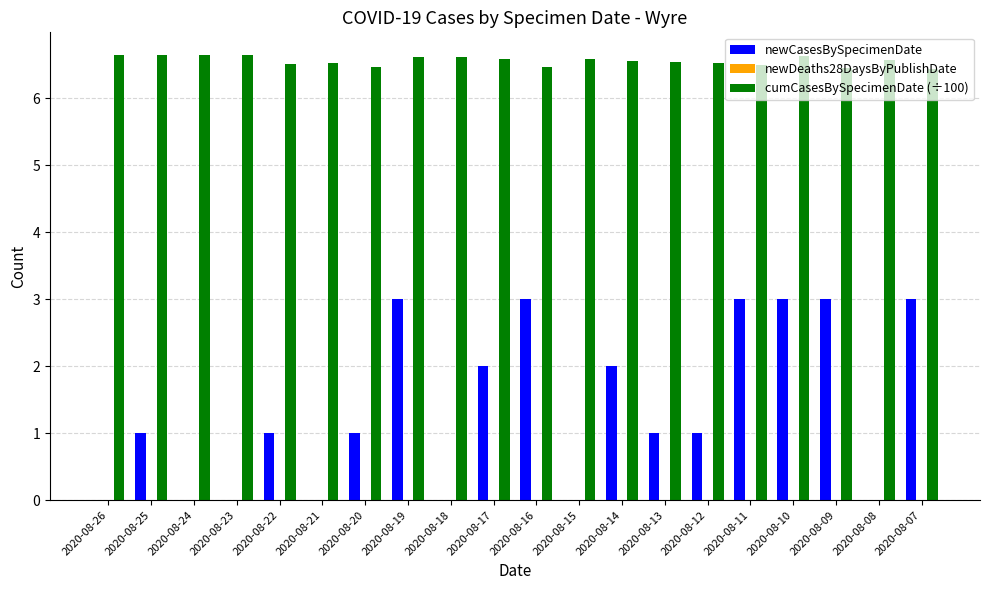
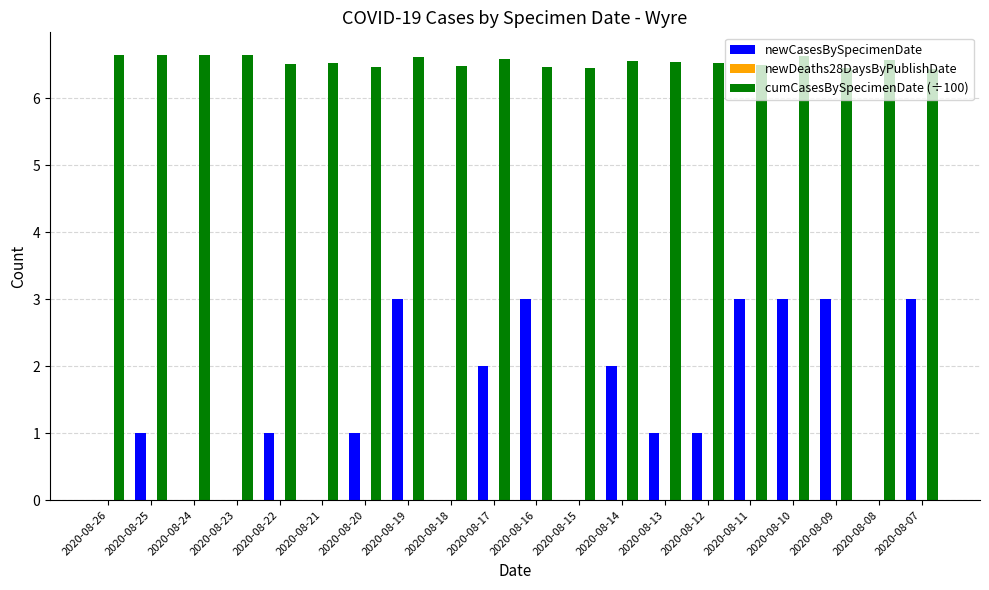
  {
    "newCasesBySpecimenDate": {
      "2020-08-26": 0.0,
      "2020-08-25": 1.0,
      "2020-08-24": 0.0,
      "2020-08-23": 0.0,
      "2020-08-22": 1.0,
      "2020-08-21": 0.0,
      "2020-08-20": 1.0,
      "2020-08-19": 3.0,
      "2020-08-18": 0.0,
      "2020-08-17": 2.0,
      "2020-08-16": 3.0,
      "2020-08-15": 0.0,
      "2020-08-14": 2.0,
      "2020-08-13": 1.0,
      "2020-08-12": 1.0,
      "2020-08-11": 3.0,
      "2020-08-10": 3.0,
      "2020-08-09": 3.0,
      "2020-08-08": 0.0,
      "2020-08-07": 3.0
    },
    "newDeaths28DaysByPublishDate": {
      "2020-08-26": 0.0,
      "2020-08-25": 0.0,
      "2020-08-24": 0.0,
      "2020-08-23": 0.0,
      "2020-08-22": 0.0,
      "2020-08-21": 0.0,
      "2020-08-20": 0.0,
      "2020-08-19": 0.0,
      "2020-08-18": 0.0,
      "2020-08-17": 0.0,
      "2020-08-16": 0.0,
      "2020-08-15": 0.0,
      "2020-08-14": 0.0,
      "2020-08-13": 0.0,
      "2020-08-12": 0.0,
      "2020-08-11": 0.0,
      "2020-08-10": 0.0,
      "2020-08-09": 0.0,
      "2020-08-08": 0.0,
      "2020-08-07": 0.0
    },
    "cumCasesBySpecimenDate (÷100)": {
      "2020-08-26": 6.7,
      "2020-08-25": 6.7,
      "2020-08-24": 6.7,
      "2020-08-23": 6.7,
      "2020-08-22": 6.5,
      "2020-08-21": 6.5,
      "2020-08-20": 6.5,
      "2020-08-19": 6.6,
-     "2020-08-18": 6.6,
+     "2020-08-18": 6.5,
      "2020-08-17": 6.6,
      "2020-08-16": 6.5,
-     "2020-08-15": 6.6,
+     "2020-08-15": 6.5,
      "2020-08-14": 6.6,
      "2020-08-13": 6.5,
      "2020-08-12": 6.5
    }
  }
